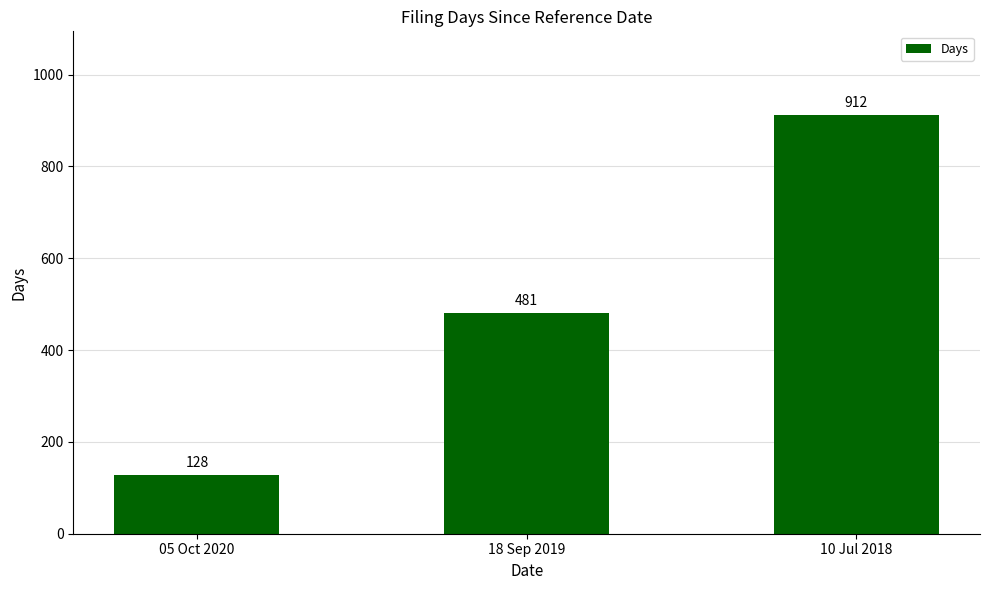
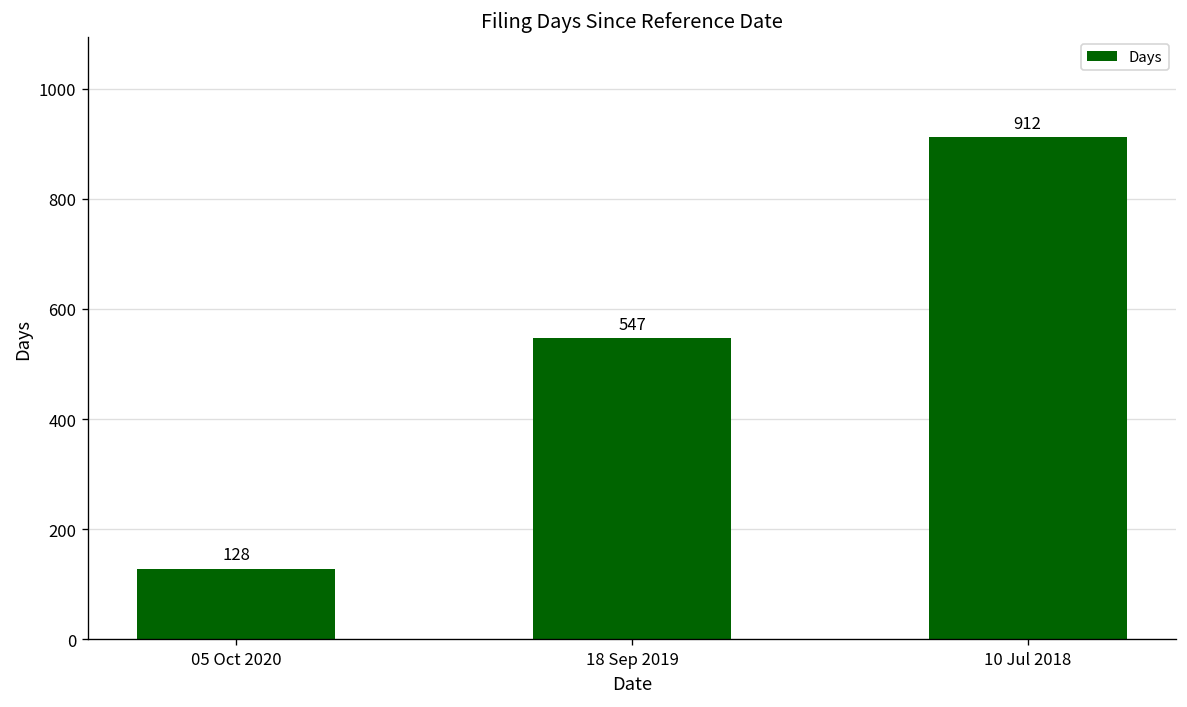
  {
    "05 Oct 2020": 128,
-   "18 Sep 2019": 481,
+   "18 Sep 2019": 547,
    "10 Jul 2018": 912
  }
